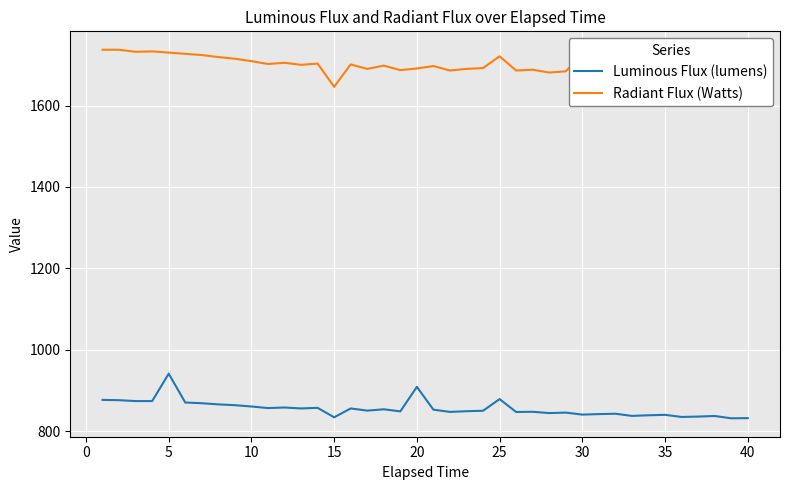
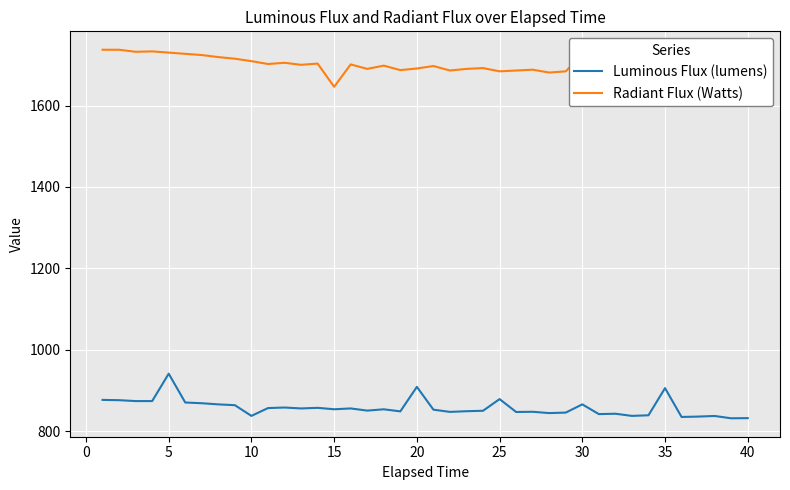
  {
    "Luminous Flux (lumens)": {
      "5": 940,
-     "10": 860,
-     "15": 830,
+     "10": 840,
+     "15": 850,
      "20": 910,
      "25": 880,
-     "30": 840,
-     "35": 840,
+     "30": 870,
+     "35": 910,
      "40": 830
    },
    "Radiant Flux (Watts)": {
      "5": 1730,
      "10": 1710,
      "15": 1650,
      "20": 1690,
-     "25": 1720
+     "25": 1680
    }
  }
